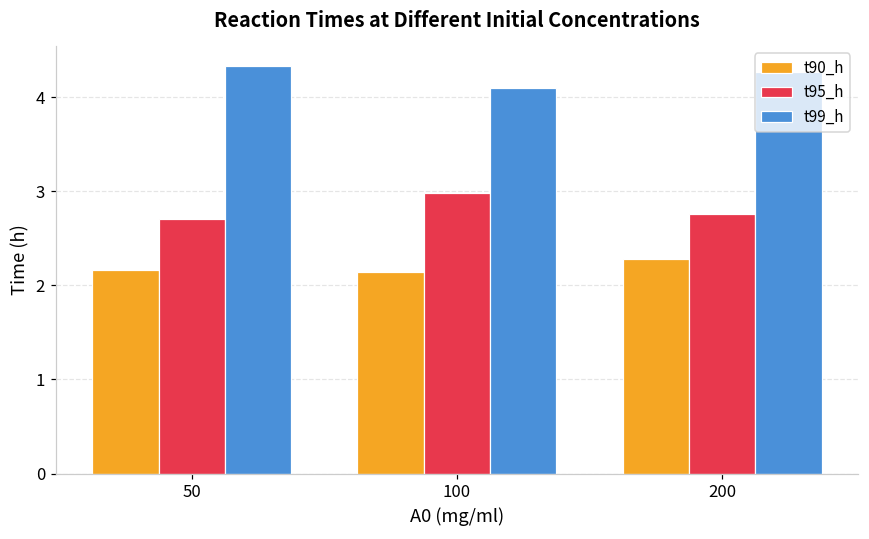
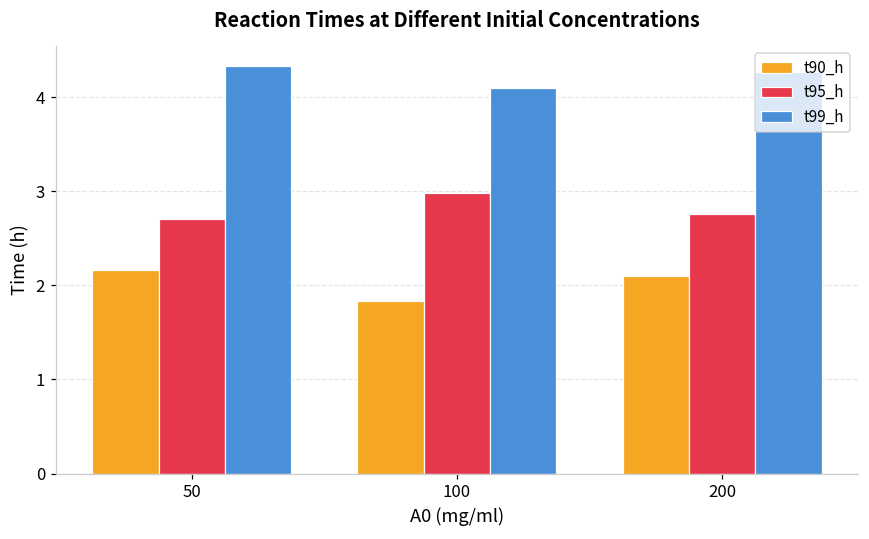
  {
    "t90_h": {
      "50": 2.2,
-     "100": 2.1,
-     "200": 2.3
+     "100": 1.8,
+     "200": 2.1
    },
    "t95_h": {
      "50": 2.7,
      "100": 3.0,
      "200": 2.8
    },
    "t99_h": {
      "50": 4.3,
      "100": 4.1
    }
  }
